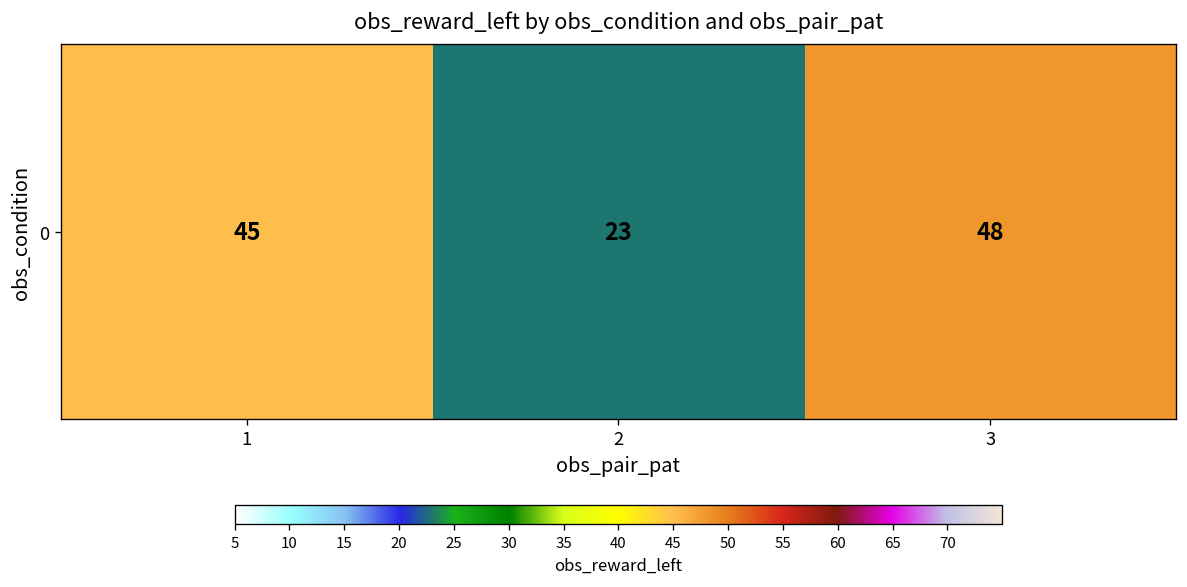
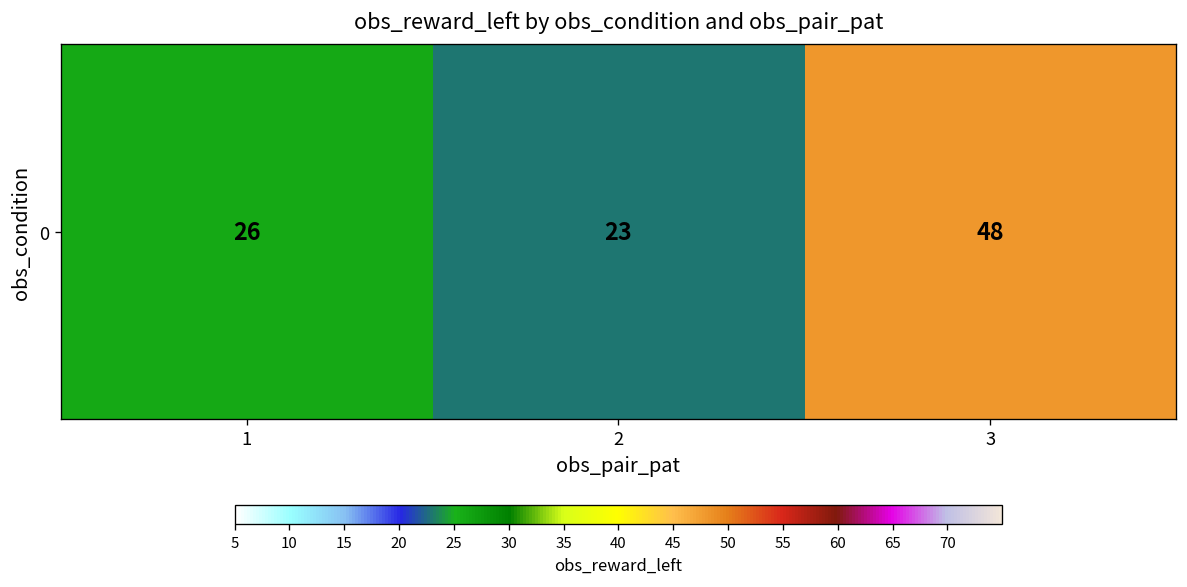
  {
    "0": {
-     "1": 45,
+     "1": 26,
      "2": 23,
      "3": 48
    }
  }
